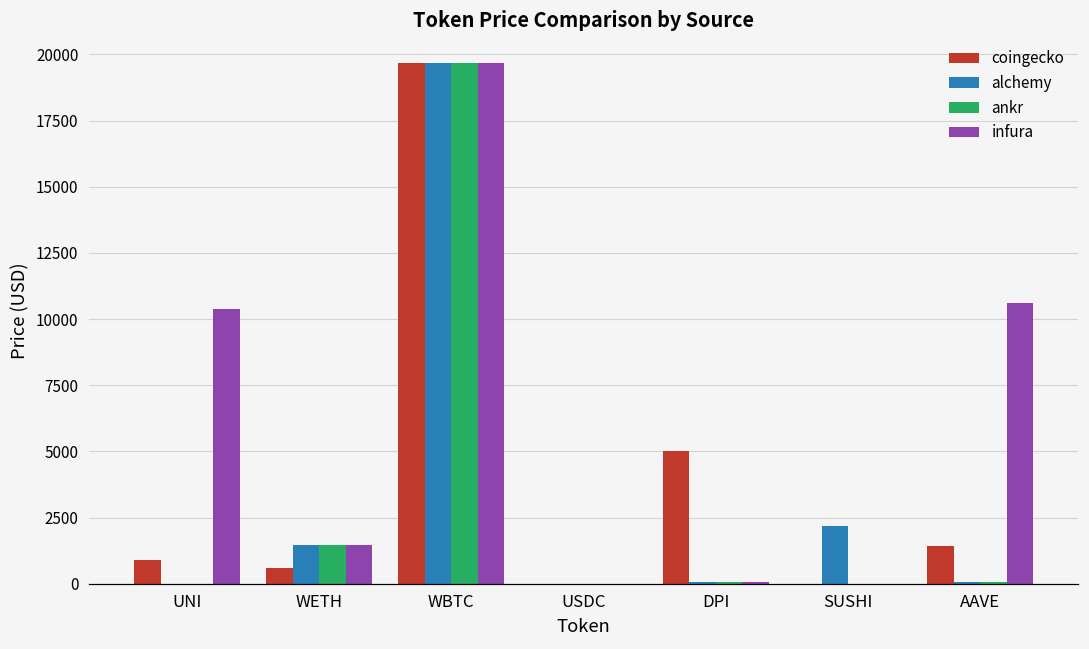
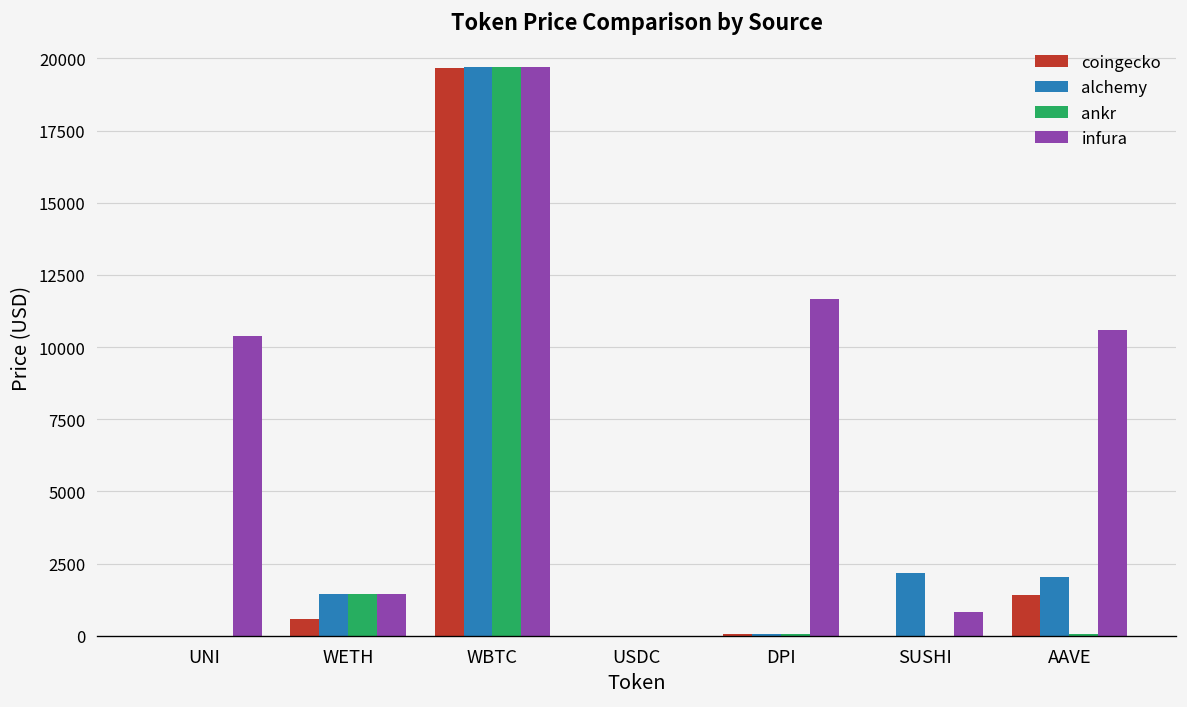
  {
    "coingecko": {
-     "UNI": 900,
+     "UNI": 0,
      "WETH": 600,
      "WBTC": 19700,
-     "DPI": 5000,
+     "DPI": 100,
      "AAVE": 1400
    },
    "alchemy": {
      "WETH": 1500,
      "WBTC": 19700,
      "SUSHI": 2200,
-     "AAVE": 100
+     "AAVE": 2000
    },
    "ankr": {
      "WETH": 1500,
      "WBTC": 19700
    },
    "infura": {
      "UNI": 10400,
      "WETH": 1500,
      "WBTC": 19700,
-     "DPI": 100,
-     "SUSHI": 0,
+     "DPI": 11700,
+     "SUSHI": 800,
      "AAVE": 10600
    }
  }
